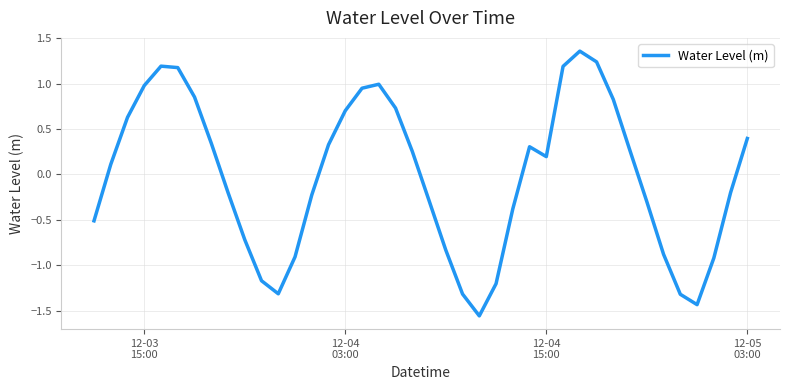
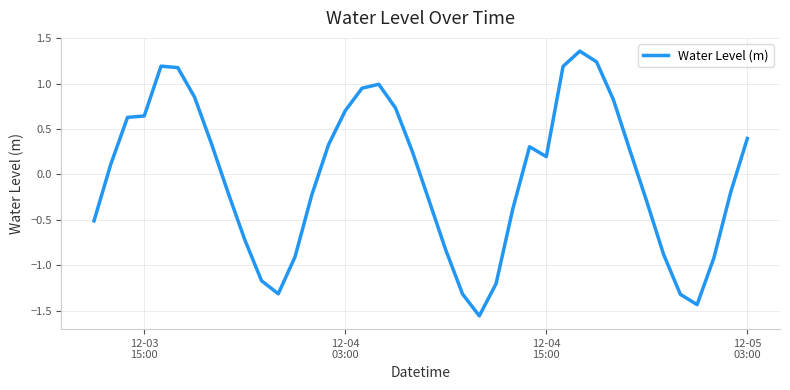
  {
-   "12-03 15:00": 1.0,
+   "12-03 15:00": 0.6,
    "12-04 03:00": 0.7,
    "12-04 15:00": 0.2,
    "12-05 03:00": 0.4
  }
